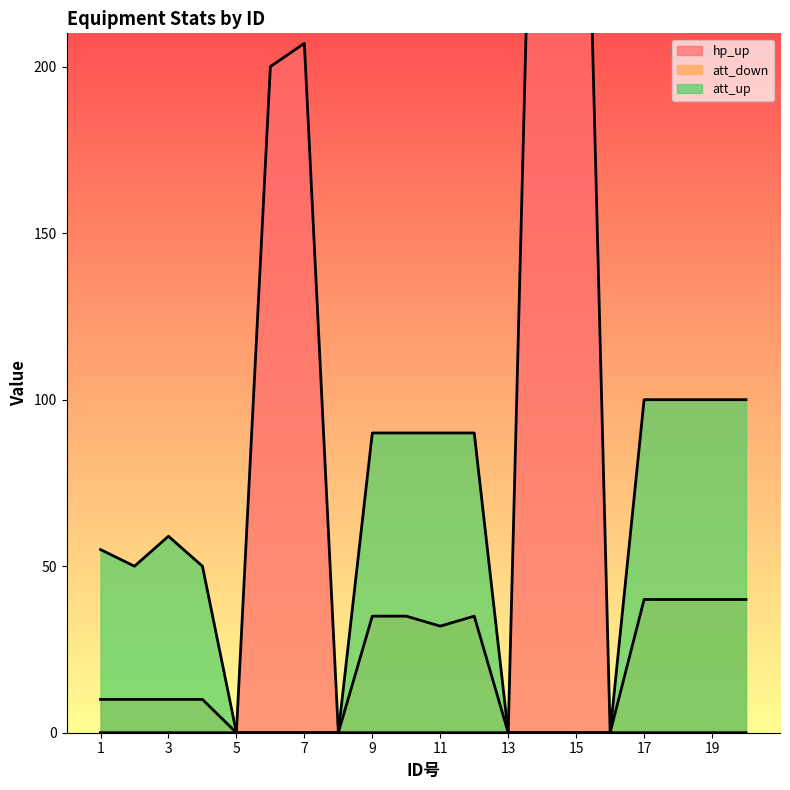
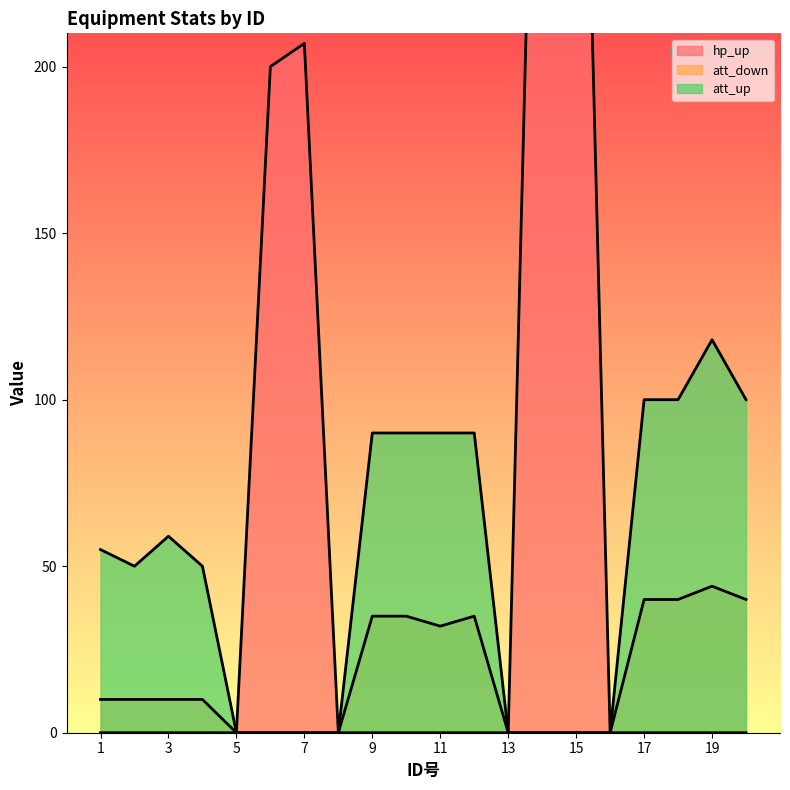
  {
    "hp_up": {
      "1": 0,
      "3": 0,
      "7": 207,
      "9": 0,
      "11": 0,
      "17": 0,
      "19": 0
    },
    "att_down": {
      "1": 10,
      "3": 10,
      "9": 35,
      "11": 32,
      "17": 40,
-     "19": 40
+     "19": 44
    },
    "att_up": {
      "1": 55,
      "3": 59,
      "9": 90,
      "11": 90,
      "17": 100,
-     "19": 100
+     "19": 118
    }
  }
